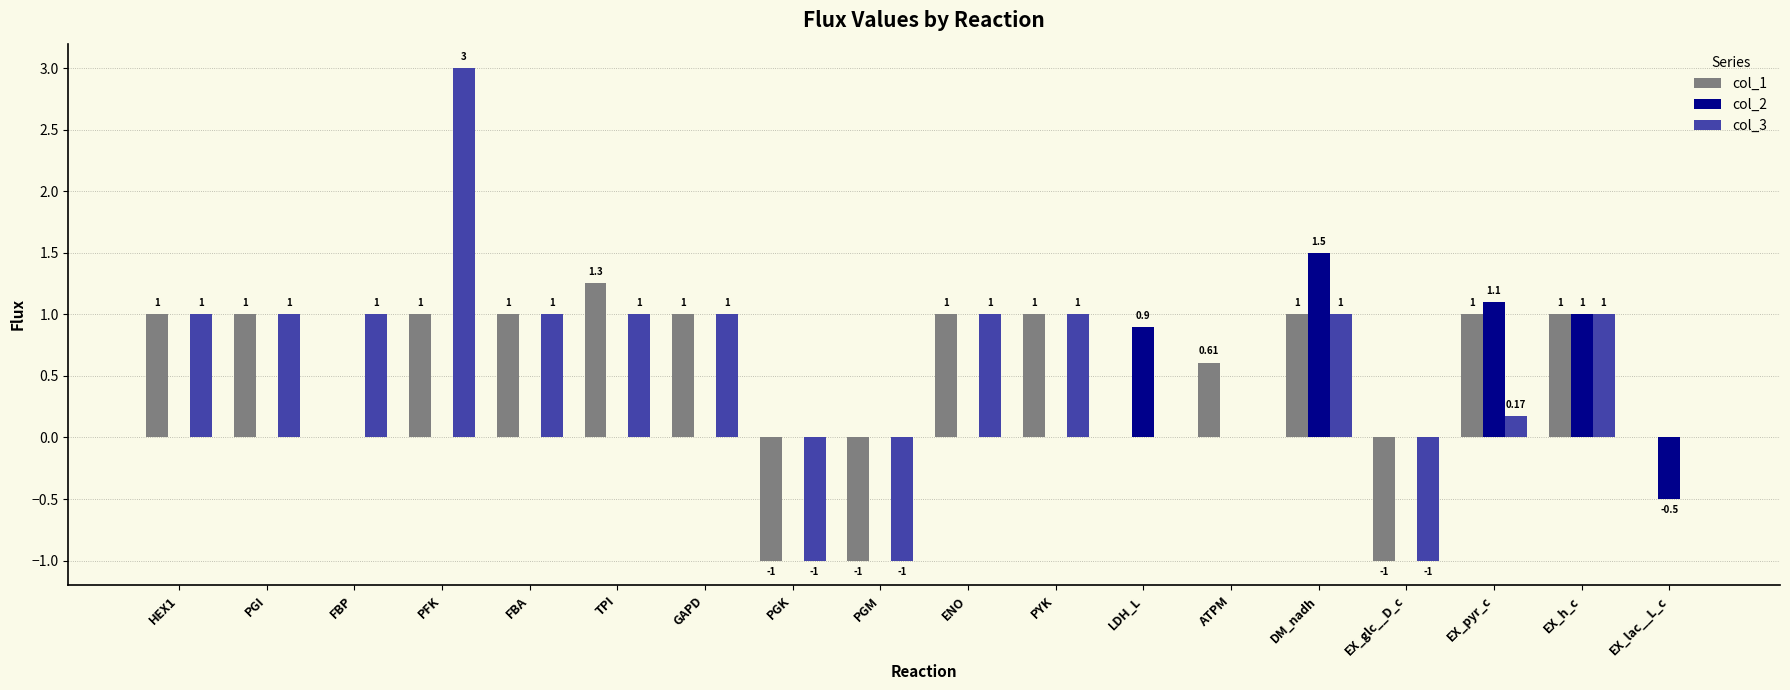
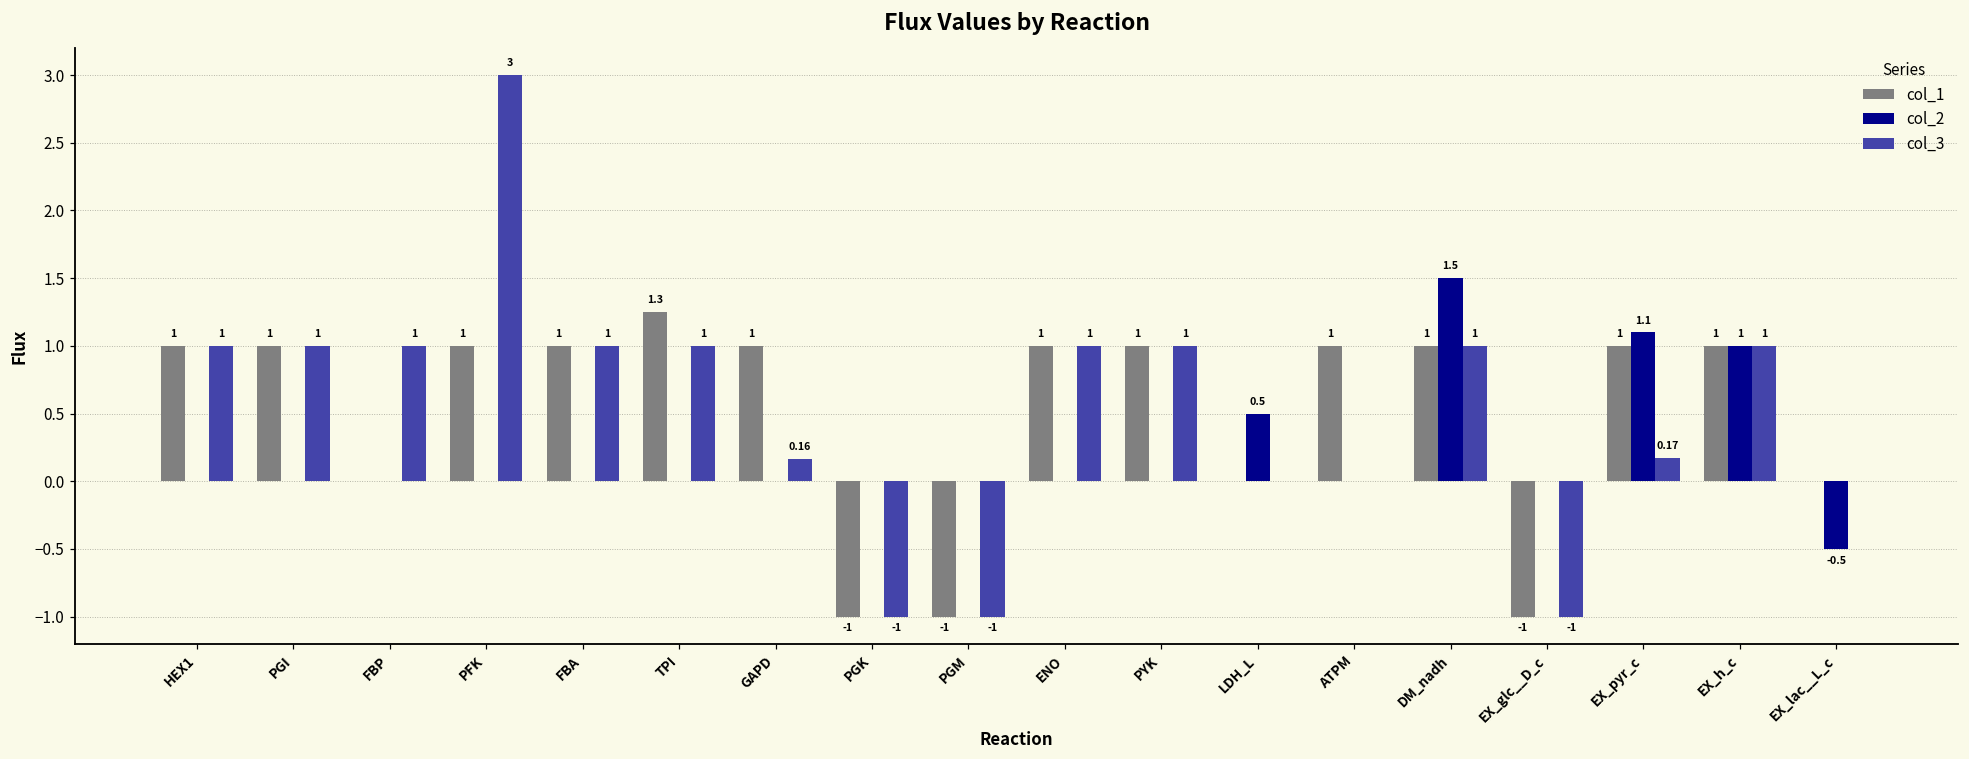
  {
    "col_1": {
      "HEX1": 1,
      "PGI": 1,
      "PFK": 1,
      "FBA": 1,
      "TPI": 1.3,
      "GAPD": 1,
      "PGK": -1,
      "PGM": -1,
      "ENO": 1,
      "PYK": 1,
-     "ATPM": 0.61,
+     "ATPM": 1,
      "DM_nadh": 1,
      "EX_glc__D_c": -1,
      "EX_pyr_c": 1,
      "EX_h_c": 1
    },
    "col_2": {
-     "LDH_L": 0.9,
+     "LDH_L": 0.5,
      "DM_nadh": 1.5,
      "EX_pyr_c": 1.1,
      "EX_h_c": 1,
      "EX_lac__L_c": -0.5
    },
    "col_3": {
      "HEX1": 1,
      "PGI": 1,
      "FBP": 1,
      "PFK": 3,
      "FBA": 1,
      "TPI": 1,
-     "GAPD": 1,
+     "GAPD": 0.16,
      "PGK": -1,
      "PGM": -1,
      "ENO": 1,
      "PYK": 1,
      "DM_nadh": 1,
      "EX_glc__D_c": -1,
      "EX_pyr_c": 0.17,
      "EX_h_c": 1
    }
  }
